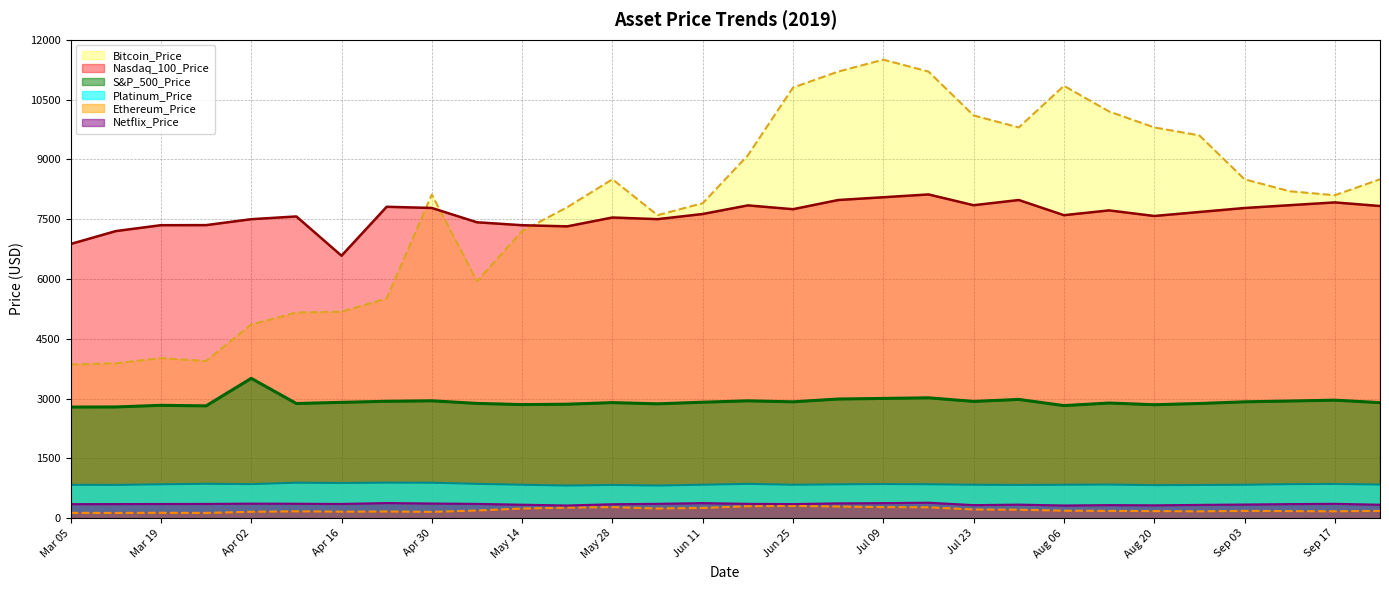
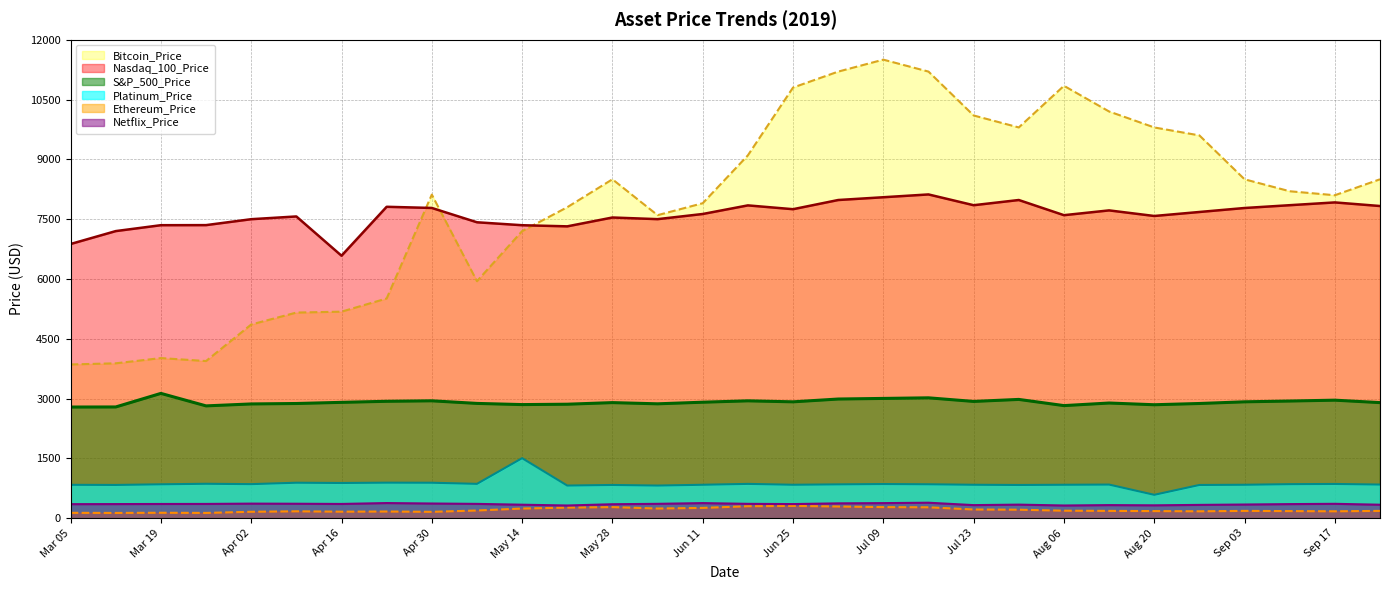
  {
    "Bitcoin_Price": {
      "Mar 05": 3900,
      "Mar 19": 4000,
      "Apr 02": 4900,
      "Apr 16": 5200,
      "Apr 30": 8100,
      "May 14": 7200,
      "May 28": 8500,
      "Jun 11": 7900,
      "Jun 25": 10800,
      "Jul 09": 11500,
      "Jul 23": 10100,
      "Aug 06": 10800,
      "Aug 20": 9800,
      "Sep 03": 8500,
      "Sep 17": 8100
    },
    "Nasdaq_100_Price": {
      "Mar 05": 6900,
      "Mar 19": 7300,
      "Apr 02": 7500,
      "Apr 16": 6600,
      "Apr 30": 7800,
      "May 14": 7300,
      "May 28": 7500,
      "Jun 11": 7600,
      "Jun 25": 7800,
      "Jul 09": 8100,
      "Jul 23": 7900,
      "Aug 06": 7600,
      "Aug 20": 7600,
      "Sep 03": 7800,
      "Sep 17": 7900
    },
    "S&P_500_Price": {
      "Mar 05": 2800,
-     "Mar 19": 2800,
-     "Apr 02": 3500,
+     "Mar 19": 3100,
+     "Apr 02": 2900,
      "Apr 16": 2900,
      "Apr 30": 2900,
      "May 14": 2900,
      "May 28": 2900,
      "Jun 11": 2900,
      "Jun 25": 2900,
      "Jul 09": 3000,
      "Jul 23": 2900,
      "Aug 06": 2800,
      "Aug 20": 2800,
      "Sep 03": 2900,
      "Sep 17": 3000
    },
    "Platinum_Price": {
      "Mar 05": 800,
      "Mar 19": 900,
      "Apr 02": 900,
      "Apr 16": 900,
      "Apr 30": 900,
-     "May 14": 800,
+     "May 14": 1500,
      "May 28": 800,
      "Jun 11": 800,
      "Jun 25": 800,
      "Jul 09": 900,
      "Jul 23": 800,
      "Aug 06": 800,
-     "Aug 20": 800,
+     "Aug 20": 600,
      "Sep 03": 800,
      "Sep 17": 900
    },
    "Ethereum_Price": {
      "Mar 05": 100,
      "Mar 19": 100,
      "Apr 02": 200,
      "Apr 16": 200,
      "Apr 30": 200,
      "May 14": 200,
      "May 28": 300,
      "Jun 11": 300,
      "Jul 09": 300,
      "Jul 23": 200,
      "Aug 06": 200,
      "Aug 20": 200,
      "Sep 03": 200,
      "Sep 17": 200
    },
    "Netflix_Price": {
      "Mar 05": 400,
      "Mar 19": 400,
      "Apr 02": 400,
      "Apr 16": 400,
      "Apr 30": 400,
      "May 14": 300,
      "May 28": 400,
      "Jun 11": 400,
      "Jul 09": 400,
      "Jul 23": 300,
      "Aug 06": 300,
      "Aug 20": 300,
      "Sep 03": 300,
      "Sep 17": 400
    }
  }
